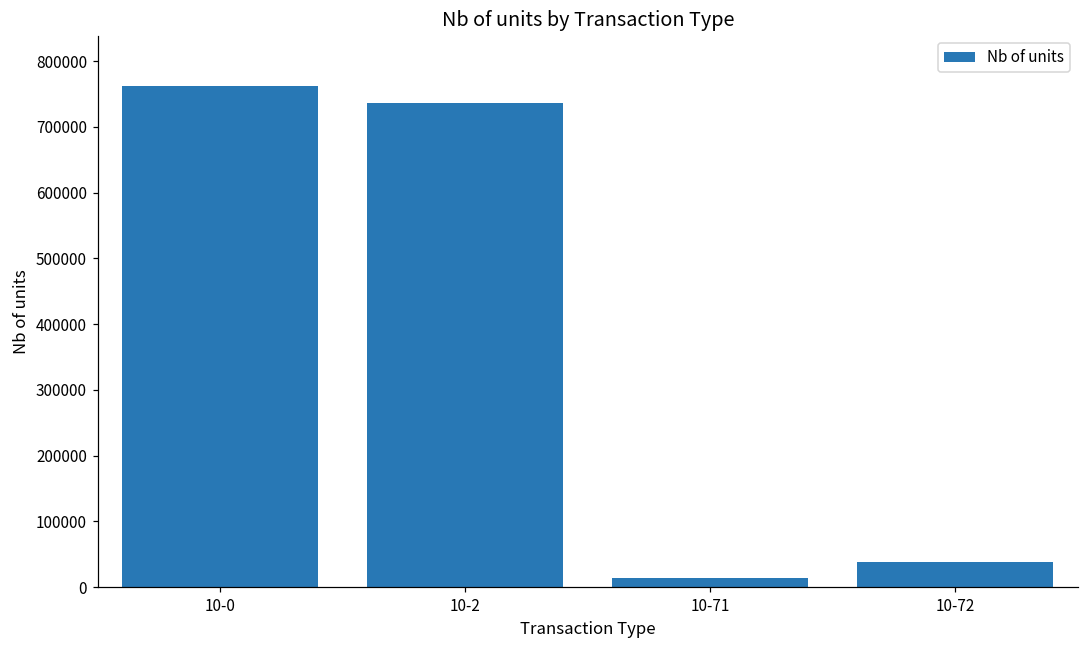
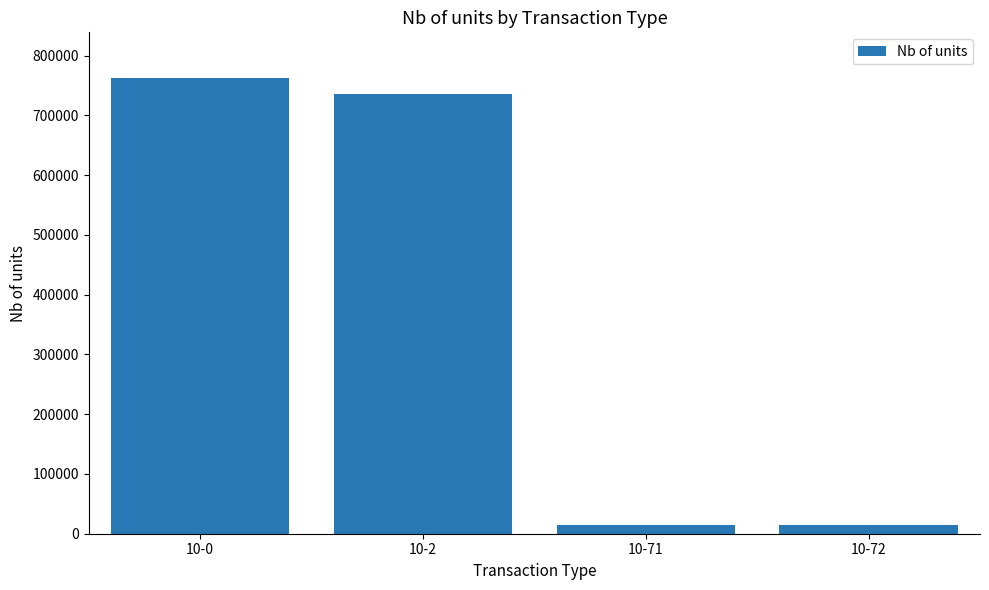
  {
    "10-0": 760000,
    "10-2": 740000,
    "10-71": 10000,
-   "10-72": 40000
+   "10-72": 10000
  }
